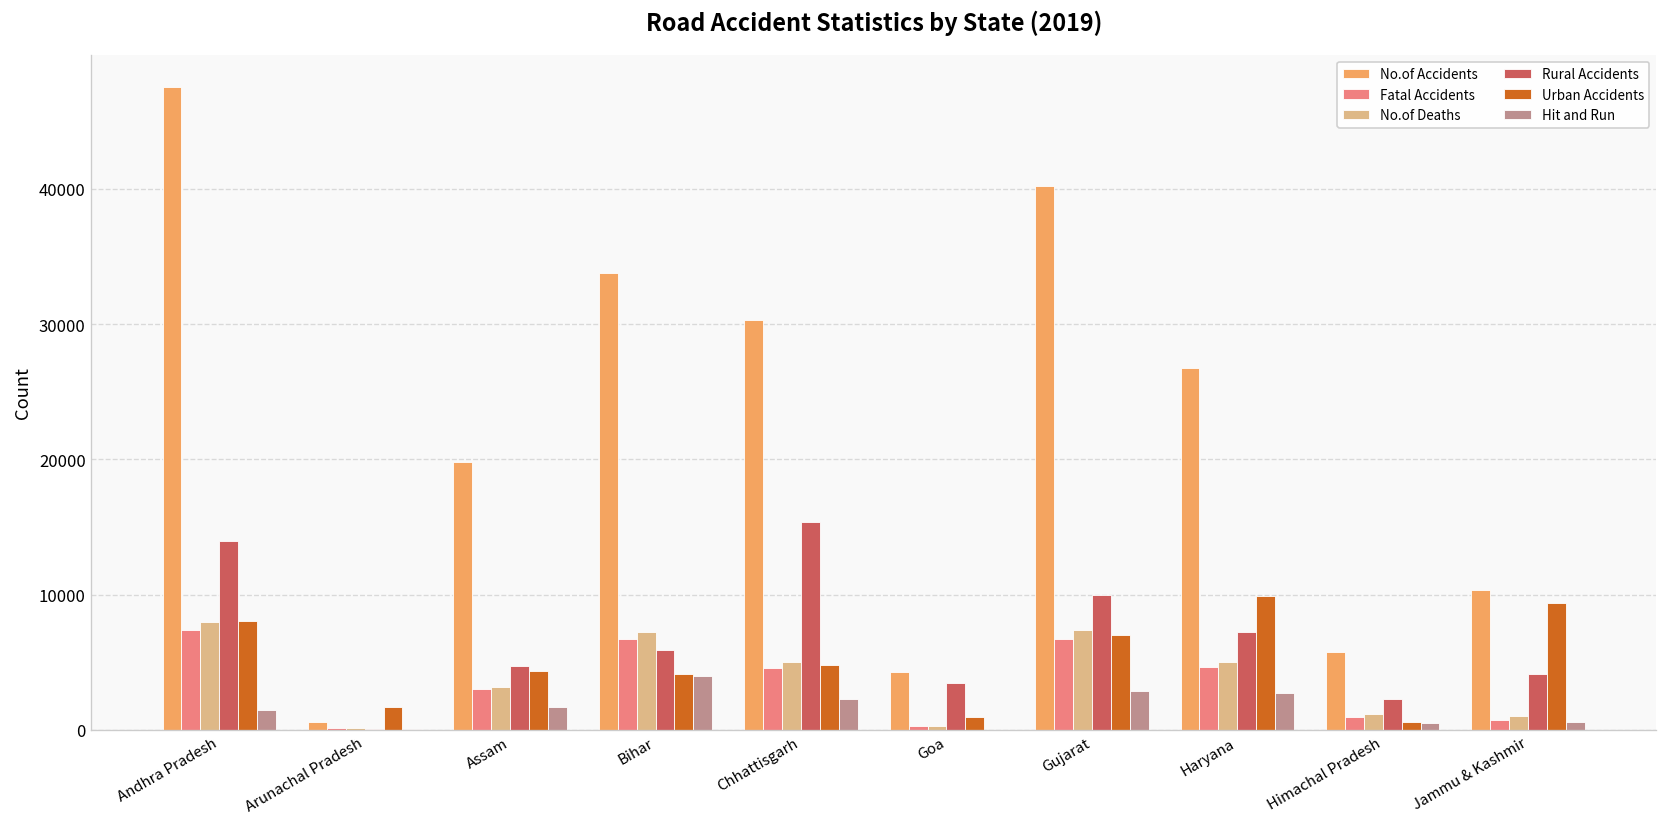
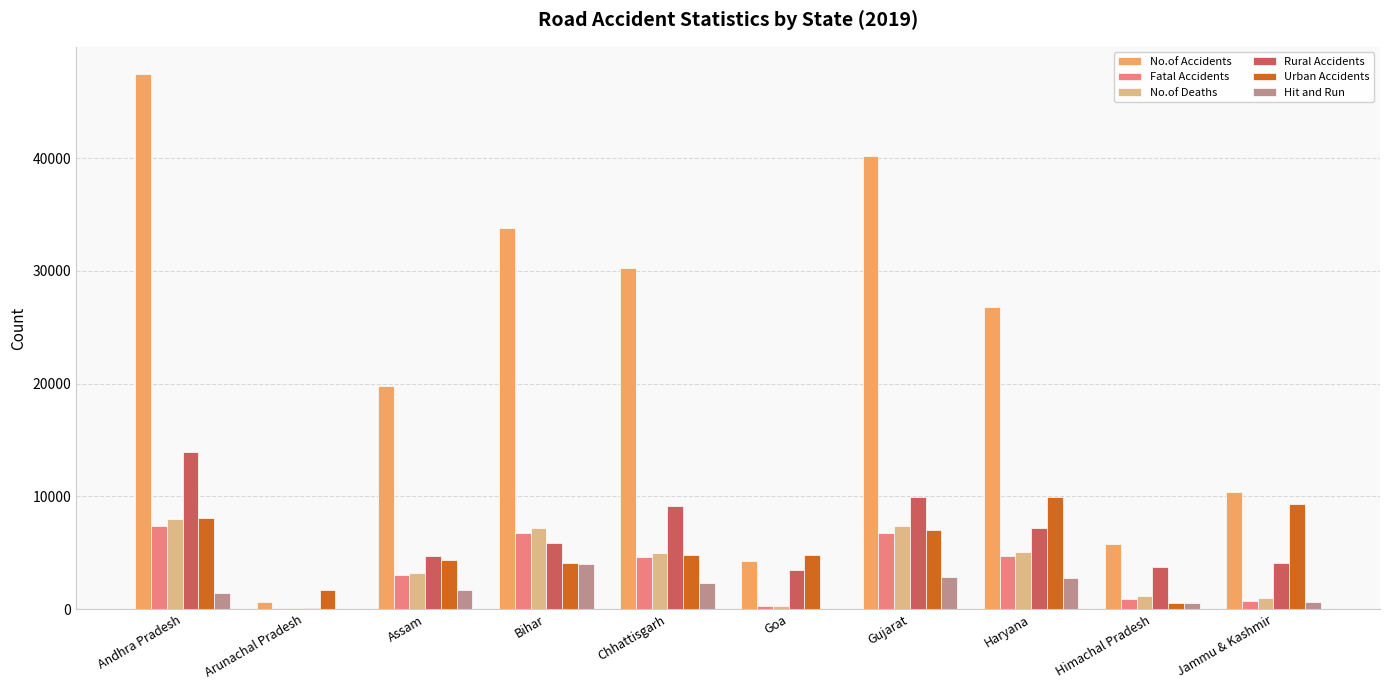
  {
    "Rural Accidents": {
      "Andhra Pradesh": 14000,
      "Assam": 4700,
      "Bihar": 5900,
-     "Chhattisgarh": 15300,
+     "Chhattisgarh": 9100,
      "Goa": 3400,
      "Gujarat": 10000,
      "Haryana": 7200,
-     "Himachal Pradesh": 2300,
+     "Himachal Pradesh": 3700,
      "Jammu & Kashmir": 4100
    },
    "Urban Accidents": {
      "Andhra Pradesh": 8000,
      "Arunachal Pradesh": 1700,
      "Assam": 4400,
      "Bihar": 4100,
      "Chhattisgarh": 4800,
-     "Goa": 900,
+     "Goa": 4800,
      "Gujarat": 7100,
      "Haryana": 9900,
      "Himachal Pradesh": 600,
      "Jammu & Kashmir": 9400
    }
  }
